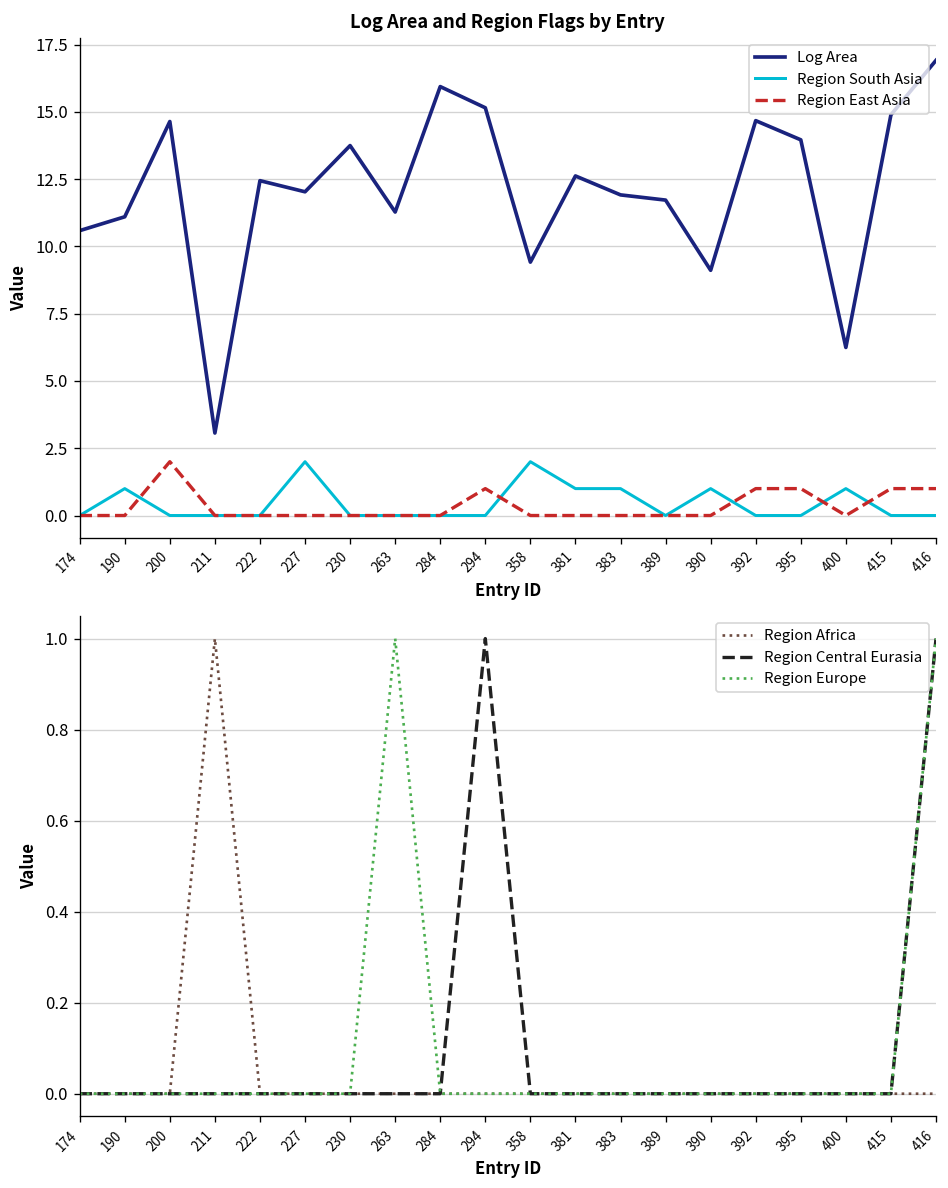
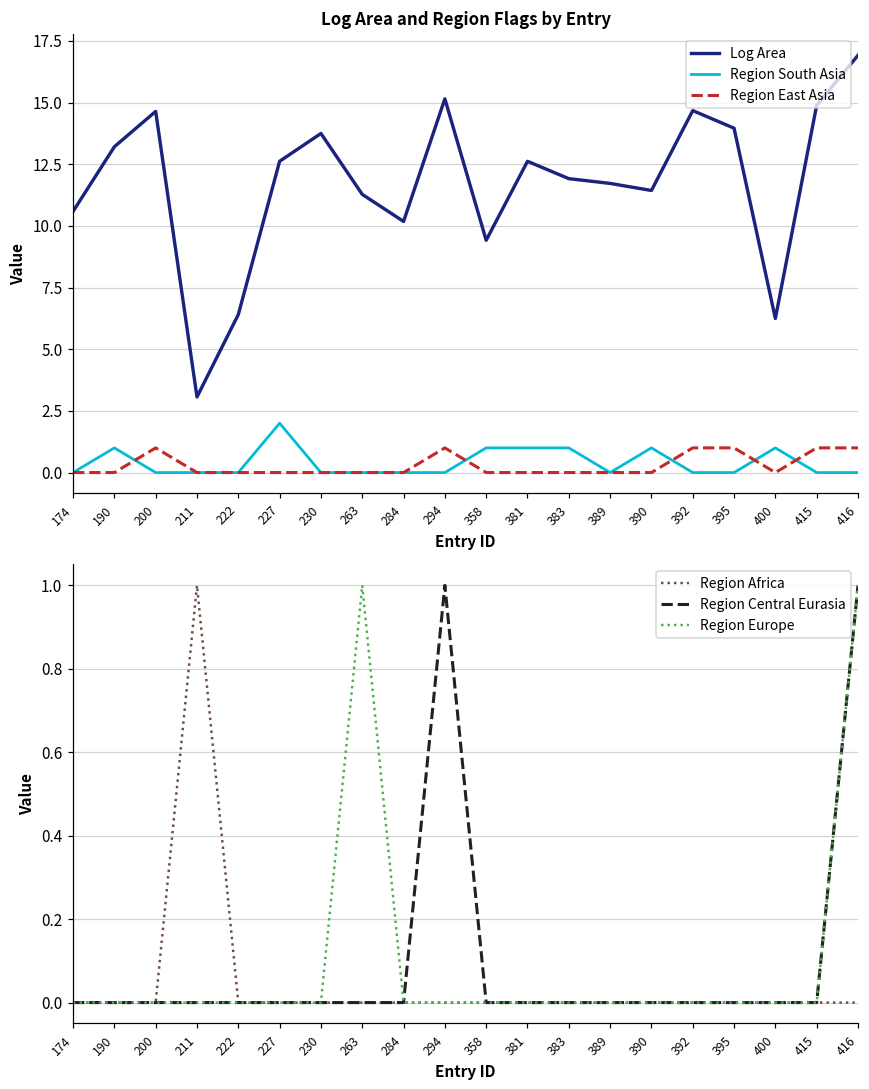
  {
    "Log Area and Region Flags by Entry": {
      "Log Area": {
        "174": 10.6,
-       "190": 11.1,
+       "190": 13.2,
        "200": 14.6,
        "211": 3.1,
-       "222": 12.4,
-       "227": 12.0,
+       "222": 6.4,
+       "227": 12.6,
        "230": 13.7,
        "263": 11.3,
-       "284": 15.9,
+       "284": 10.2,
        "294": 15.2,
        "358": 9.4,
        "381": 12.6,
        "383": 11.9,
        "389": 11.7,
-       "390": 9.1,
+       "390": 11.4,
        "392": 14.7,
        "395": 14.0,
        "400": 6.2,
        "416": 16.9
      },
      "Region South Asia": {
        "190": 1,
        "200": 0,
        "227": 2,
        "294": 0,
-       "358": 2,
+       "358": 1,
        "381": 1,
        "383": 1,
        "390": 1,
        "392": 0,
        "395": 0,
        "400": 1,
        "415": 0,
        "416": 0
      },
      "Region East Asia": {
        "190": 0,
-       "200": 2,
+       "200": 1,
        "227": 0,
        "294": 1,
        "358": 0,
        "381": 0,
        "383": 0,
        "390": 0,
        "392": 1,
        "395": 1,
        "400": 0,
        "415": 1,
        "416": 1
      }
    }
  }
